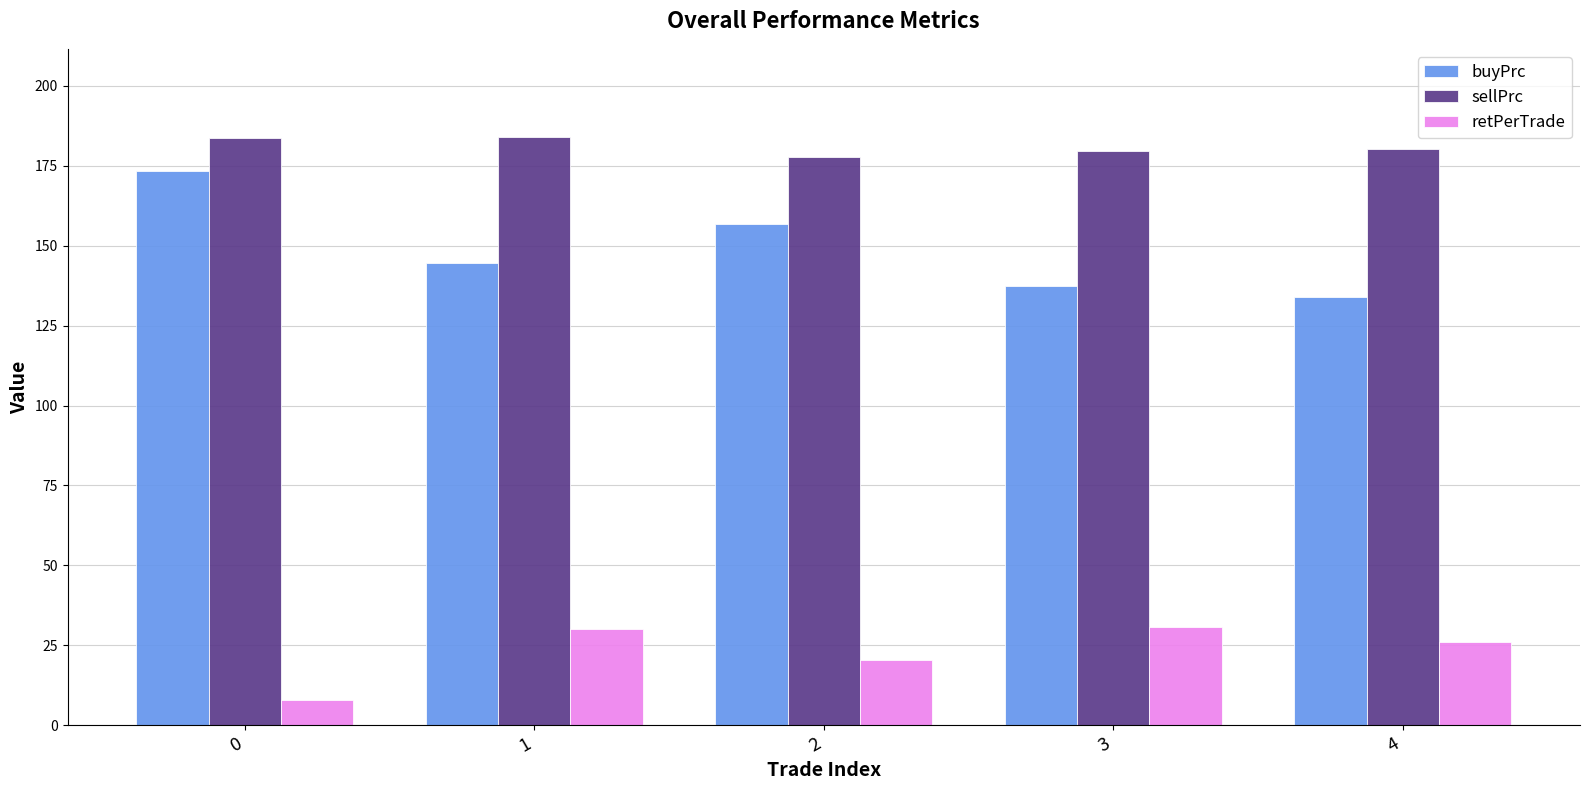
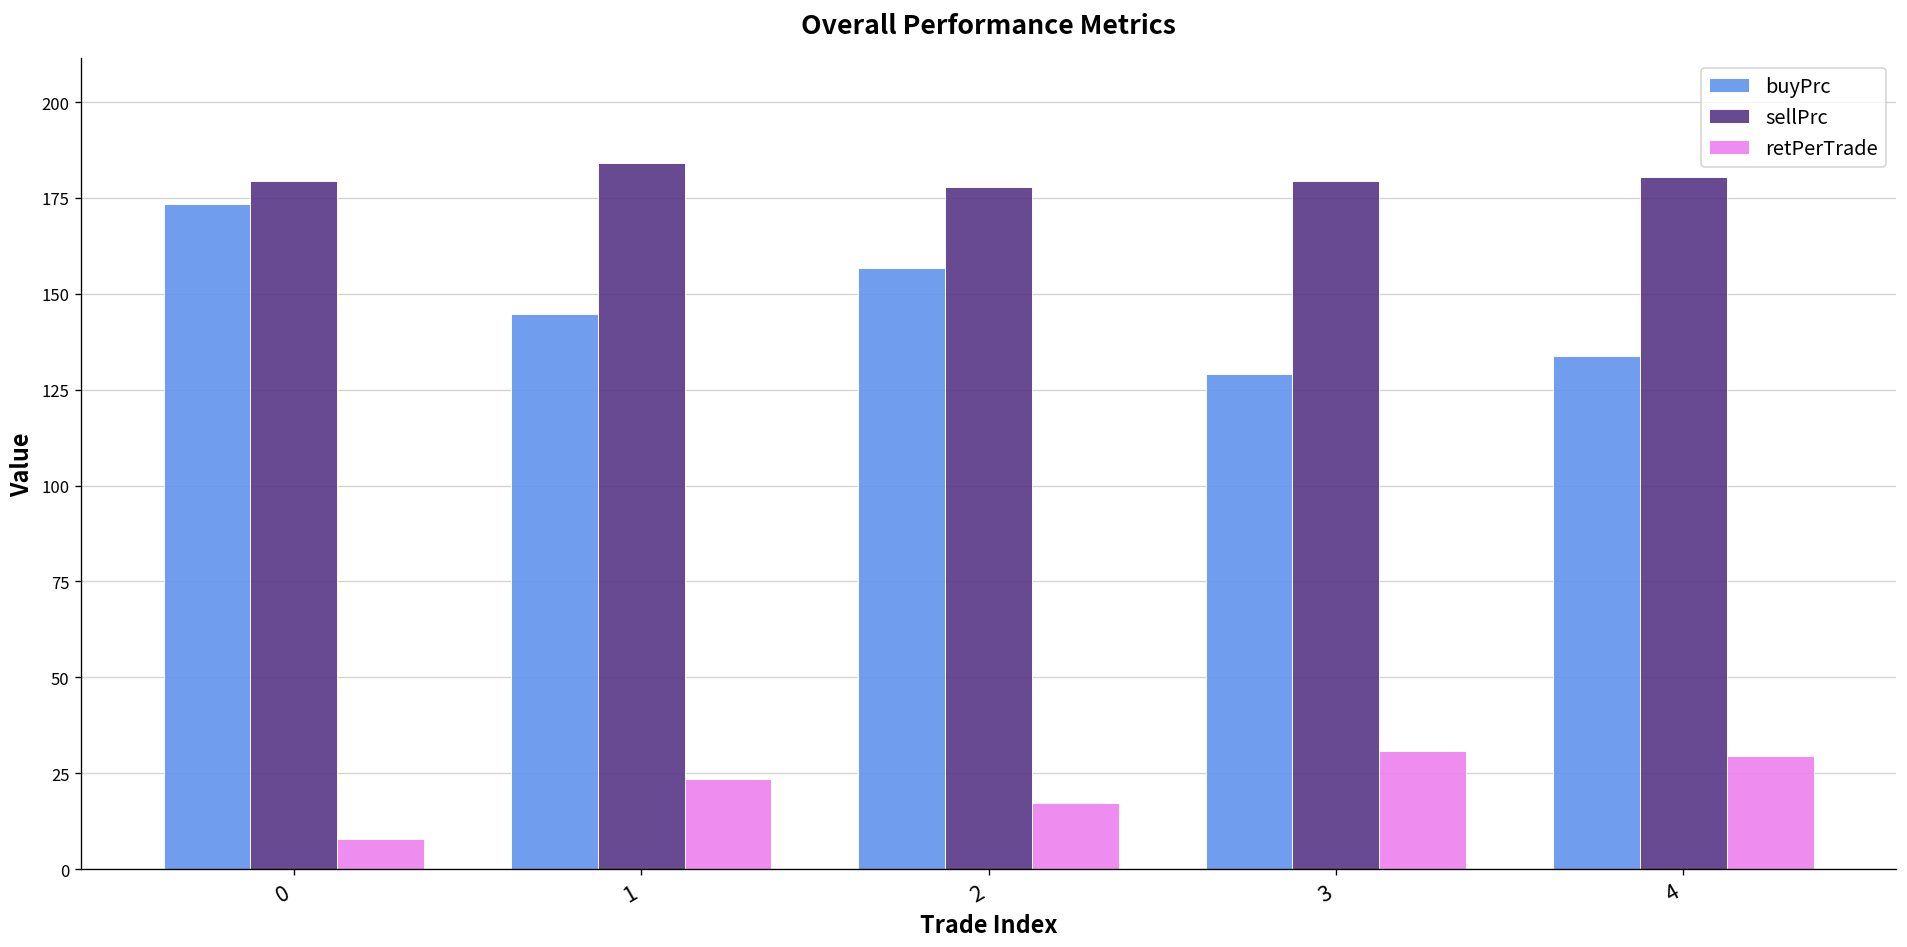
  {
    "buyPrc": {
      "0": 173,
      "1": 145,
      "2": 157,
-     "3": 137,
+     "3": 129,
      "4": 134
    },
    "sellPrc": {
-     "0": 184,
+     "0": 179,
      "1": 184,
      "2": 178,
      "3": 180,
      "4": 180
    },
    "retPerTrade": {
      "0": 8,
-     "1": 30,
-     "2": 20,
+     "1": 23,
+     "2": 17,
      "3": 31,
-     "4": 26
+     "4": 30
    }
  }
